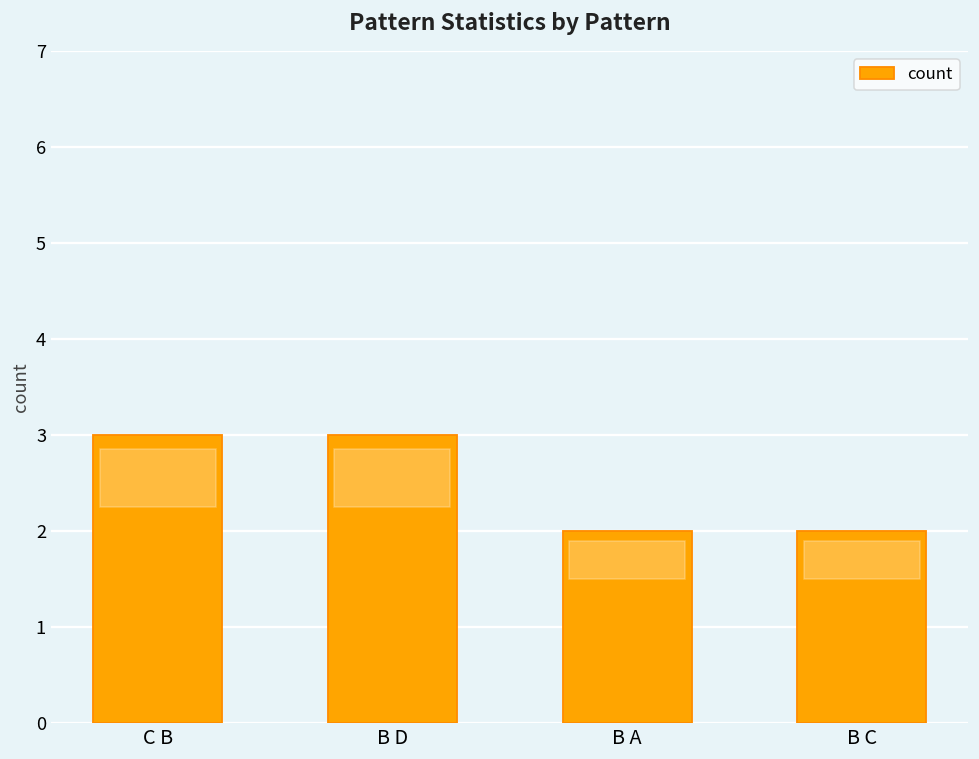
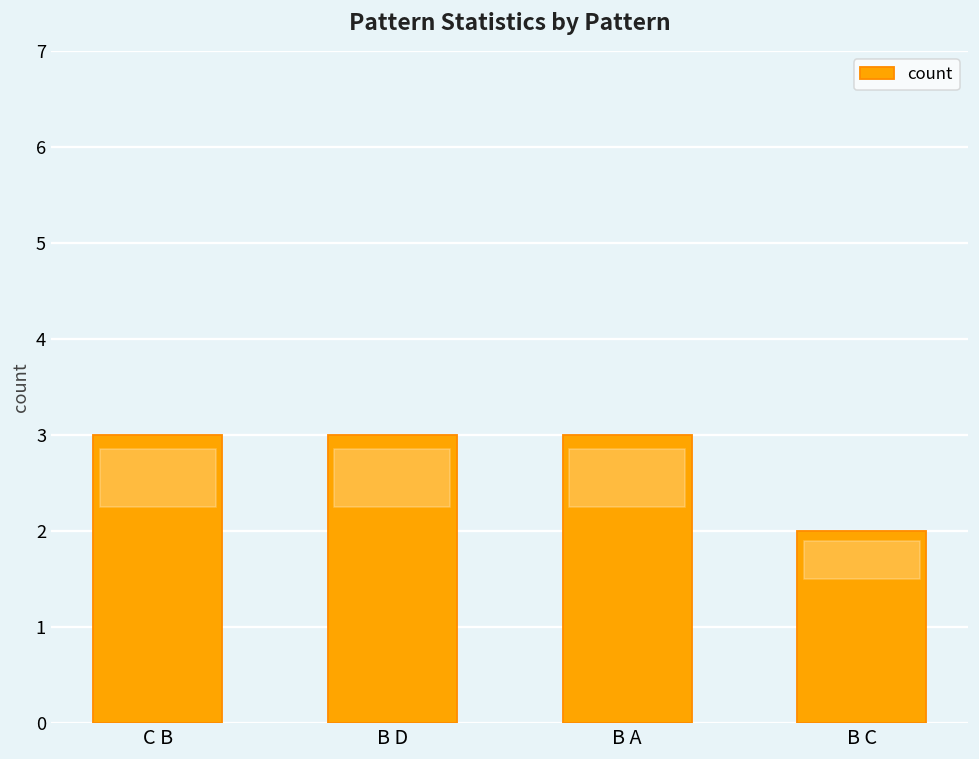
  {
    "C B": 3,
    "B D": 3,
-   "B A": 2,
+   "B A": 3,
    "B C": 2
  }
